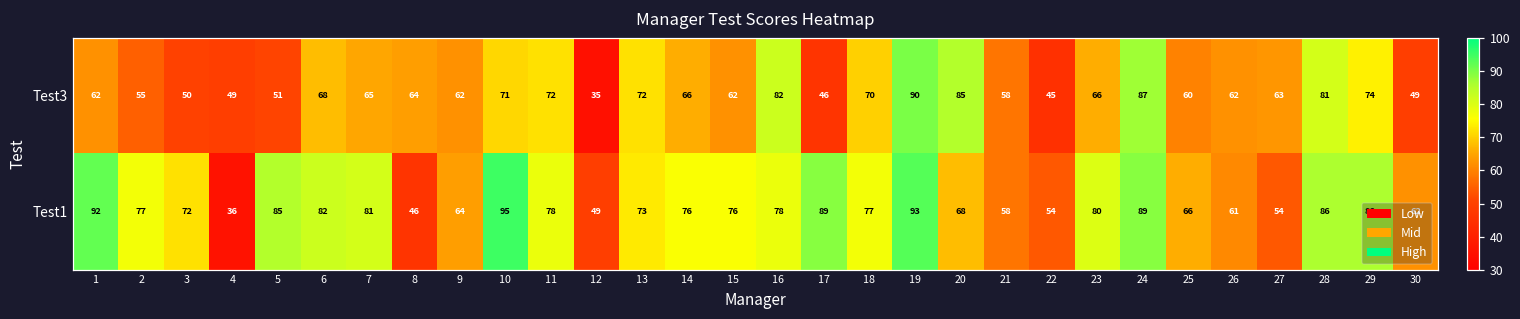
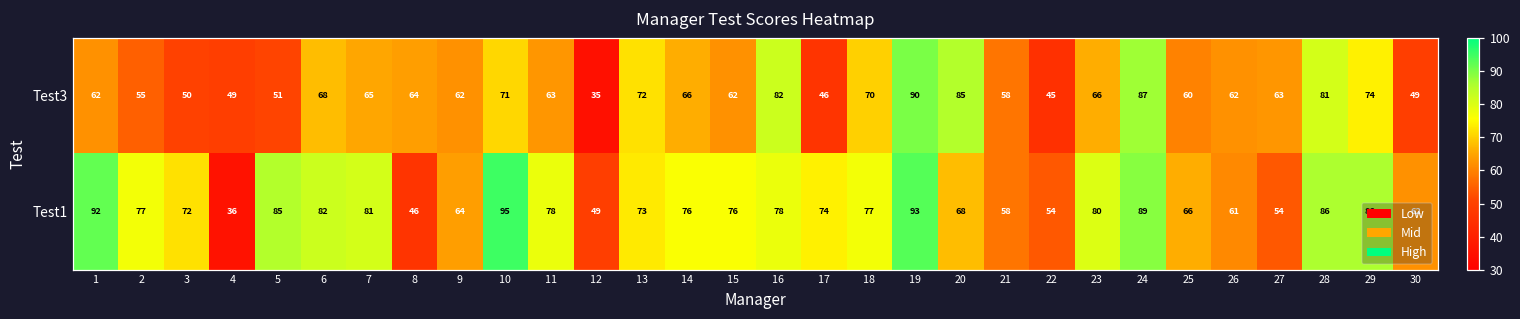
  {
    "Test3": {
      "1": 62,
      "2": 55,
      "3": 50,
      "4": 49,
      "5": 51,
      "6": 68,
      "7": 65,
      "8": 64,
      "9": 62,
      "10": 71,
-     "11": 72,
+     "11": 63,
      "12": 35,
      "13": 72,
      "14": 66,
      "15": 62,
      "16": 82,
      "17": 46,
      "18": 70,
      "19": 90,
      "20": 85,
      "21": 58,
      "22": 45,
      "23": 66,
      "24": 87,
      "25": 60,
      "26": 62,
      "27": 63,
      "28": 81,
      "29": 74,
      "30": 49
    },
    "Test1": {
      "1": 92,
      "2": 77,
      "3": 72,
      "4": 36,
      "5": 85,
      "6": 82,
      "7": 81,
      "8": 46,
      "9": 64,
      "10": 95,
      "11": 78,
      "12": 49,
      "13": 73,
      "14": 76,
      "15": 76,
      "16": 78,
-     "17": 89,
+     "17": 74,
      "18": 77,
      "19": 93,
      "20": 68,
      "21": 58,
      "22": 54,
      "23": 80,
      "24": 89,
      "25": 66,
      "26": 61,
      "27": 54,
      "28": 86
    }
  }
